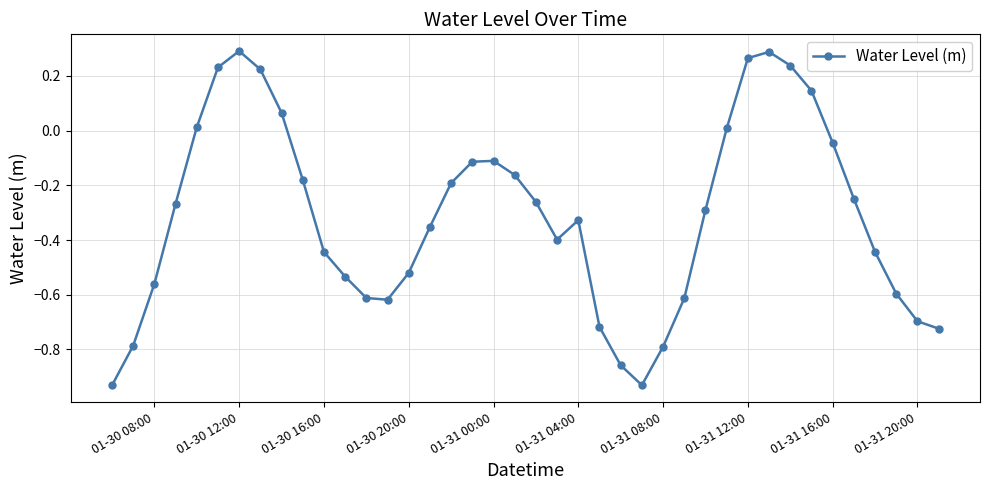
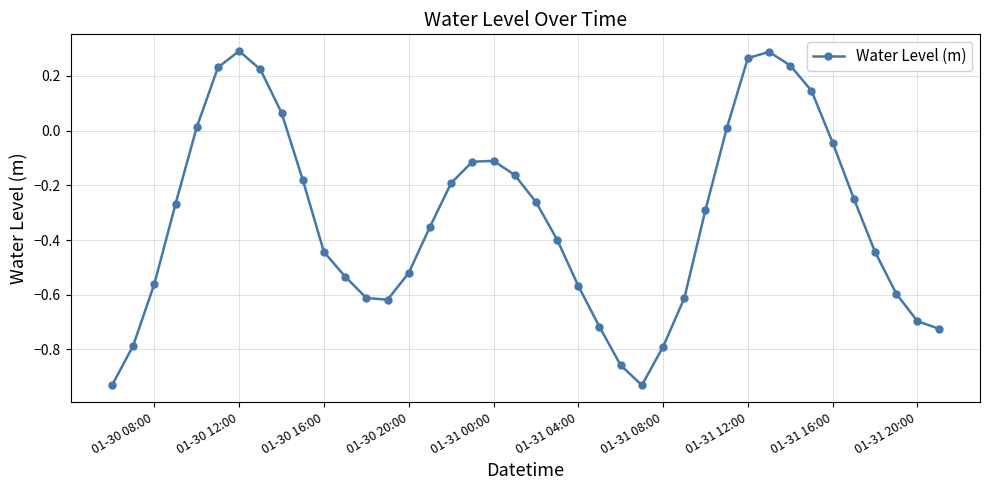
  {
    "01-30 08:00": -0.56,
    "01-30 12:00": 0.29,
    "01-30 16:00": -0.44,
    "01-30 20:00": -0.52,
    "01-31 00:00": -0.11,
-   "01-31 04:00": -0.33,
+   "01-31 04:00": -0.57,
    "01-31 08:00": -0.79,
    "01-31 12:00": 0.27,
    "01-31 16:00": -0.04,
    "01-31 20:00": -0.70
  }
